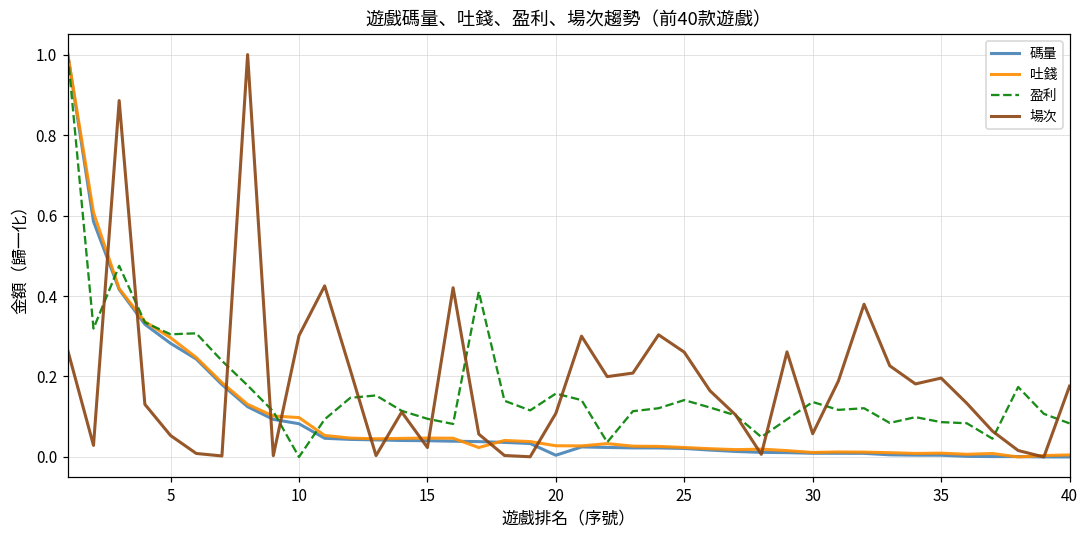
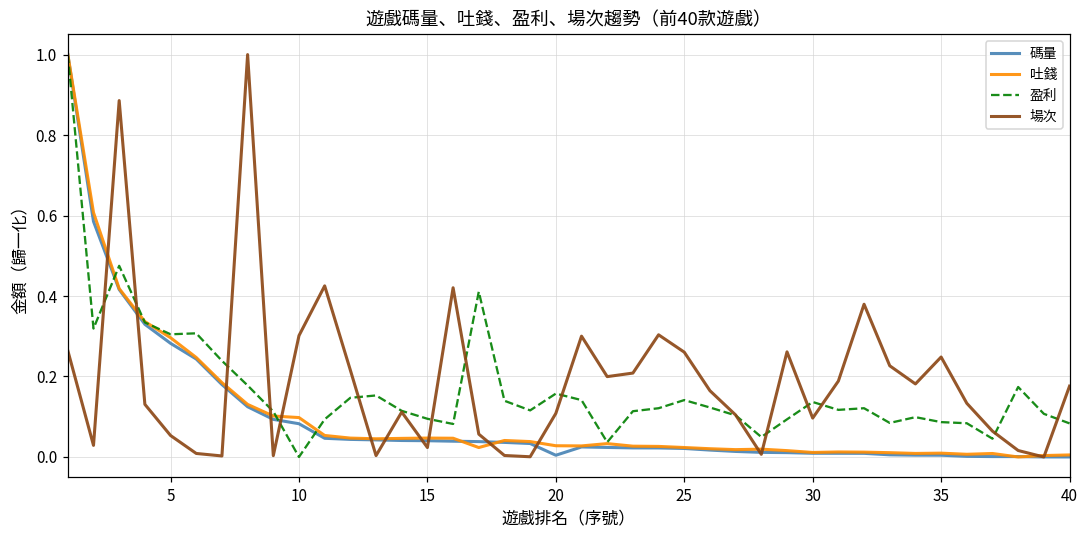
  {
    "碼量": {
      "5": 0.28,
      "10": 0.08,
      "20": 0.00
    },
    "吐錢": {
      "5": 0.30,
      "10": 0.10,
      "20": 0.03
    },
    "盈利": {
      "5": 0.30,
      "10": 0.00,
      "15": 0.09,
      "20": 0.16,
      "25": 0.14,
      "30": 0.14,
      "35": 0.09,
      "40": 0.08
    },
    "場次": {
      "5": 0.05,
      "10": 0.30,
      "15": 0.02,
      "20": 0.11,
      "25": 0.26,
-     "30": 0.06,
-     "35": 0.20,
+     "30": 0.10,
+     "35": 0.25,
      "40": 0.18
    }
  }
